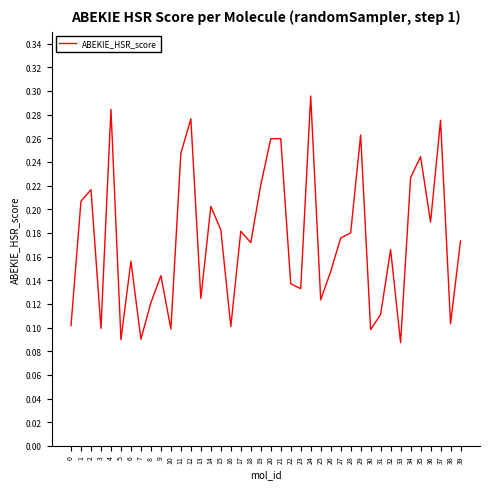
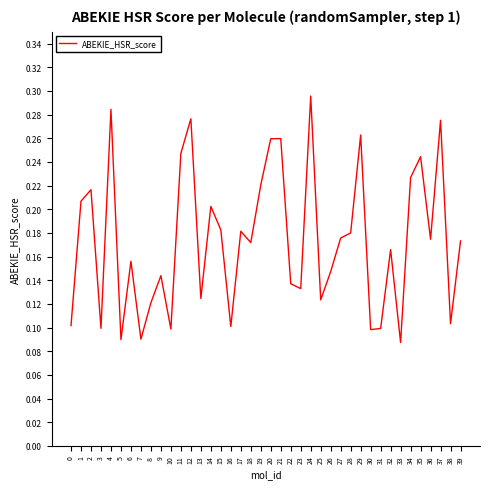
  {
    "0": 0.102,
    "1": 0.207,
    "2": 0.216,
    "3": 0.099,
    "4": 0.284,
    "5": 0.090,
    "6": 0.156,
    "7": 0.090,
    "8": 0.121,
    "9": 0.144,
    "10": 0.099,
    "11": 0.247,
    "12": 0.276,
    "13": 0.125,
    "14": 0.202,
    "15": 0.183,
    "16": 0.101,
    "17": 0.181,
    "18": 0.172,
    "19": 0.220,
    "20": 0.260,
    "21": 0.260,
    "22": 0.137,
    "23": 0.133,
    "24": 0.296,
    "25": 0.123,
    "26": 0.147,
    "27": 0.176,
    "28": 0.180,
    "29": 0.263,
    "30": 0.098,
-   "31": 0.111,
+   "31": 0.099,
    "32": 0.166,
    "33": 0.087,
    "34": 0.227,
    "35": 0.244,
-   "36": 0.189,
+   "36": 0.175,
    "37": 0.275,
    "38": 0.103,
    "39": 0.173
  }
